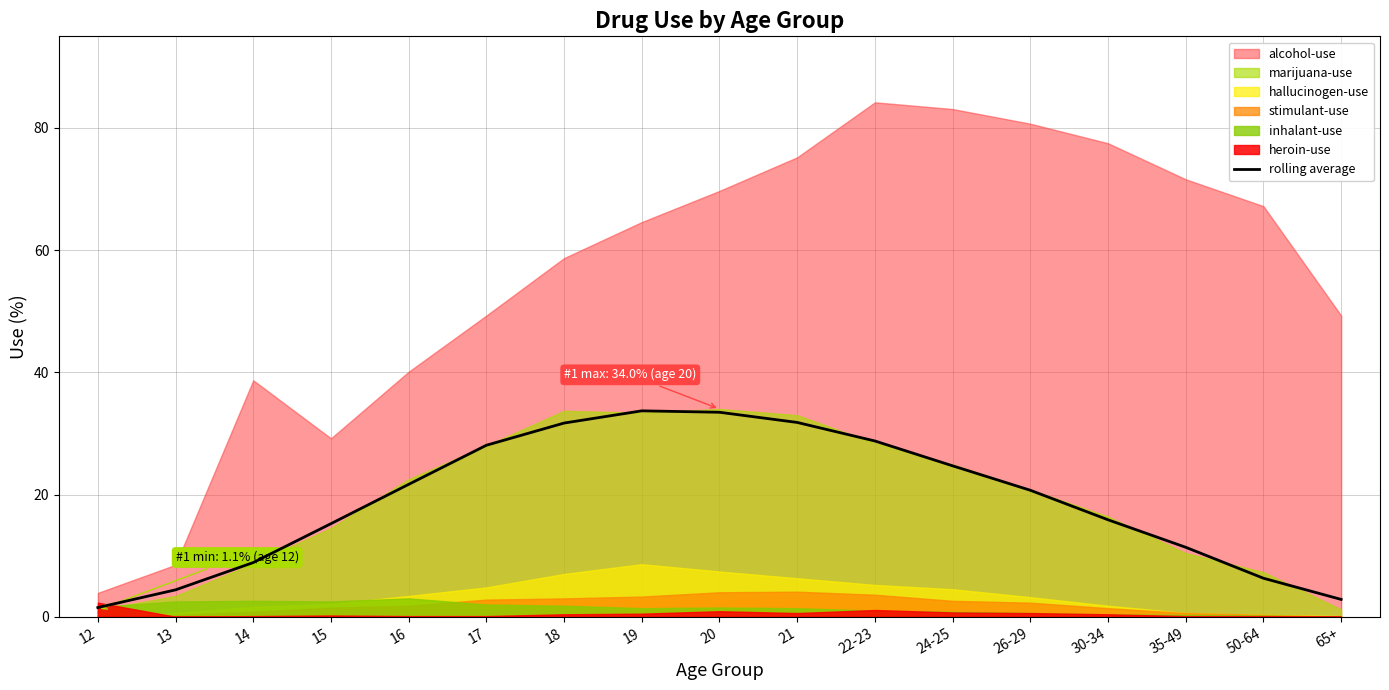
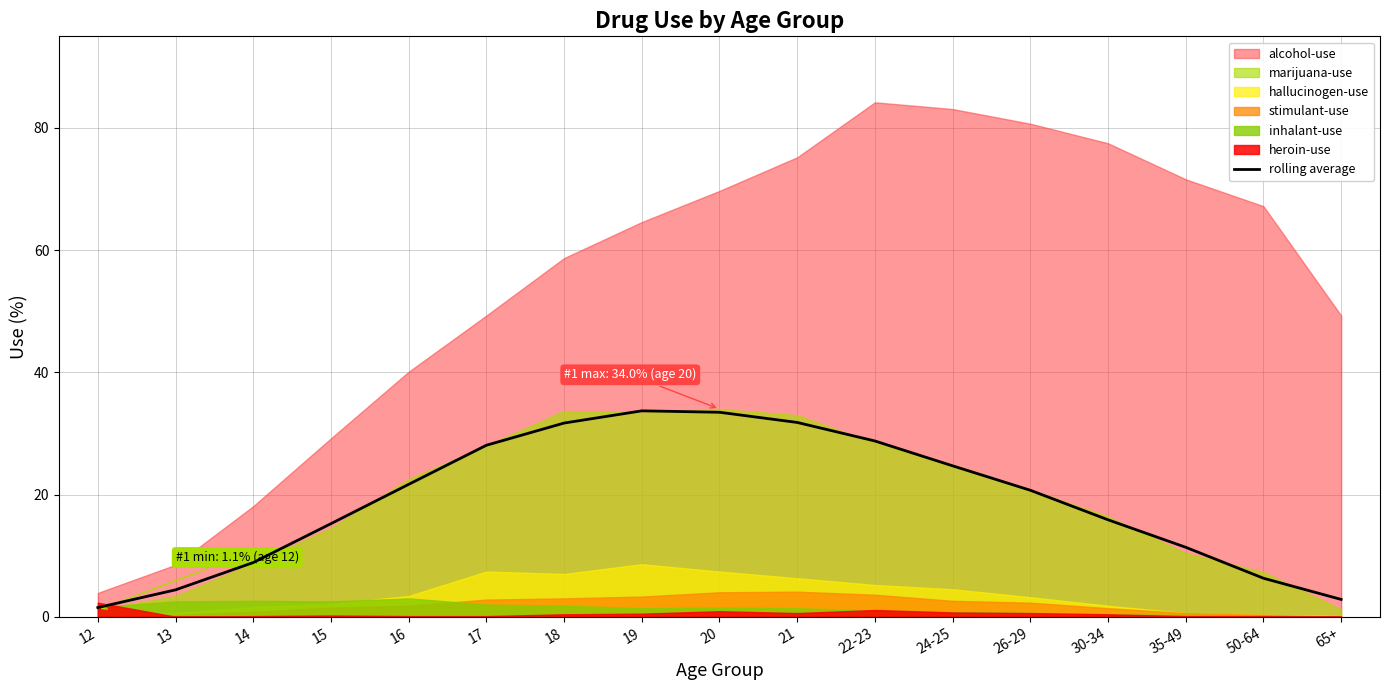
  {
    "alcohol-use": {
      "12": 4,
-     "14": 39,
+     "14": 18,
      "15": 29,
      "16": 40,
      "17": 49,
      "18": 59,
      "19": 65,
      "20": 70,
      "21": 75,
      "22-23": 84,
      "24-25": 83,
      "26-29": 81,
      "30-34": 78,
      "35-49": 72,
      "50-64": 67,
      "65+": 49
    },
    "rolling average": {
      "15": 15,
      "16": 22,
      "18": 32,
      "20": 33,
      "21": 32,
      "30-34": 16,
      "35-49": 11,
      "50-64": 6,
      "65+": 3
    },
    "hallucinogen-use": {
-     "17": 5,
+     "17": 7,
      "18": 7,
      "19": 9,
      "20": 7,
      "21": 6,
      "22-23": 5,
      "24-25": 5,
      "26-29": 3
    },
    "stimulant-use": {
      "14": 1,
      "15": 2,
      "16": 2,
      "17": 3,
      "18": 3,
      "19": 3,
      "20": 4,
      "21": 4,
      "22-23": 4,
      "24-25": 3,
      "26-29": 2
    },
    "heroin-use": {
      "12": 2,
      "19": 1,
      "20": 1,
      "21": 1
    }
  }
